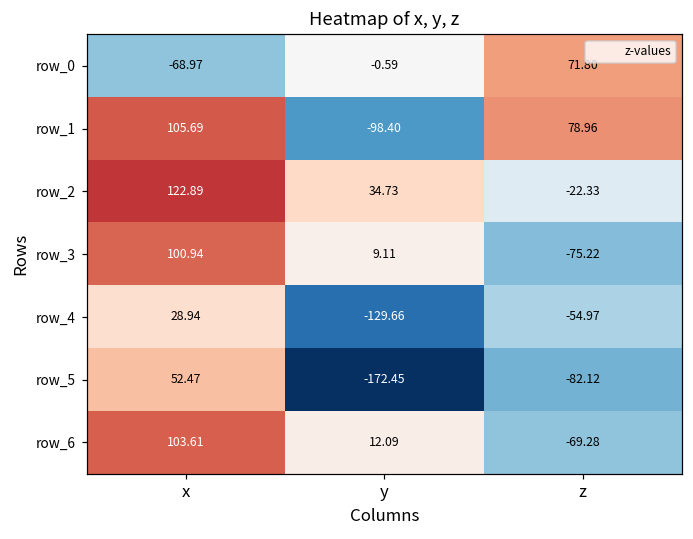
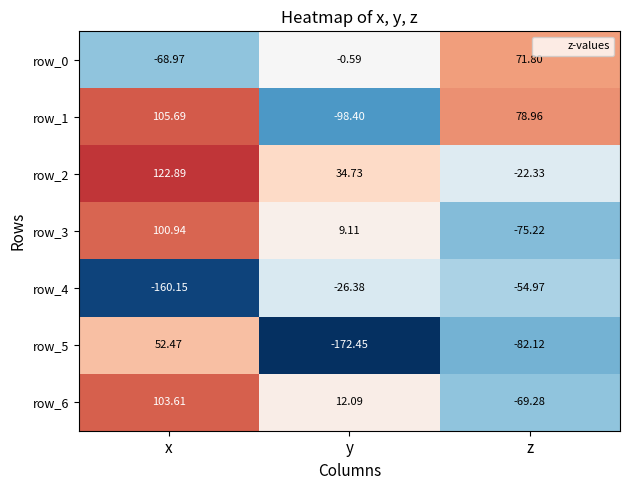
  {
    "row_0": {
      "x": -68.97,
      "y": -0.59
    },
    "row_1": {
      "x": 105.69,
      "y": -98.40,
      "z": 78.96
    },
    "row_2": {
      "x": 122.89,
      "y": 34.73,
      "z": -22.33
    },
    "row_3": {
      "x": 100.94,
      "y": 9.11,
      "z": -75.22
    },
    "row_4": {
-     "x": 28.94,
-     "y": -129.66,
+     "x": -160.15,
+     "y": -26.38,
      "z": -54.97
    },
    "row_5": {
      "x": 52.47,
      "y": -172.45,
      "z": -82.12
    },
    "row_6": {
      "x": 103.61,
      "y": 12.09,
      "z": -69.28
    }
  }
